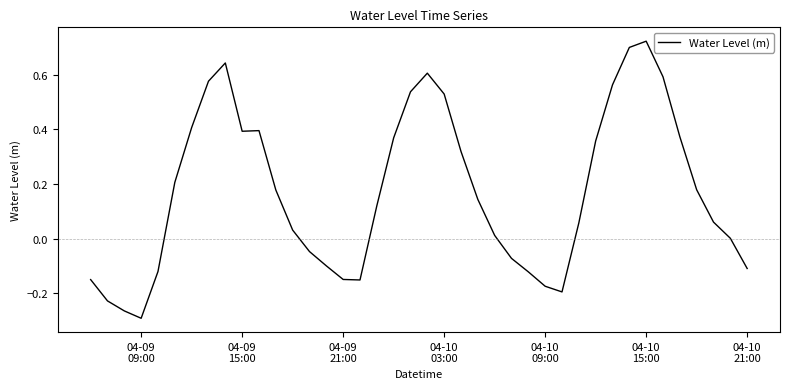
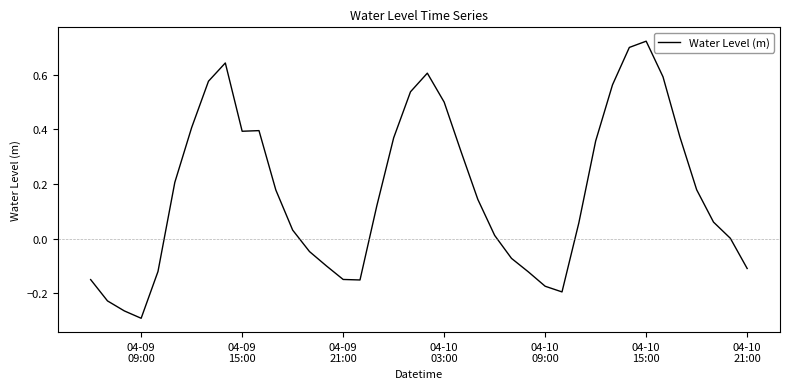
  {
    "04-09 09:00": -0.29,
    "04-09 15:00": 0.39,
    "04-09 21:00": -0.15,
-   "04-10 03:00": 0.53,
+   "04-10 03:00": 0.50,
    "04-10 09:00": -0.17,
    "04-10 15:00": 0.72,
    "04-10 21:00": -0.11
  }
